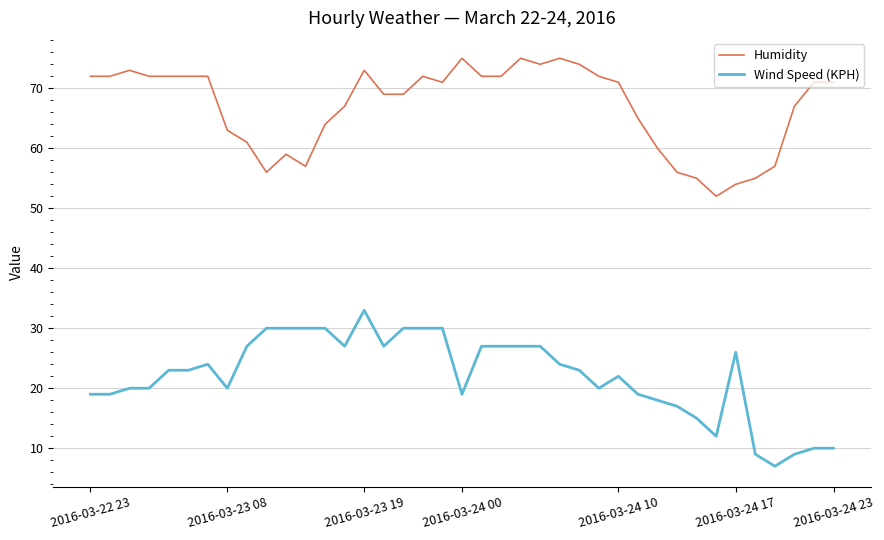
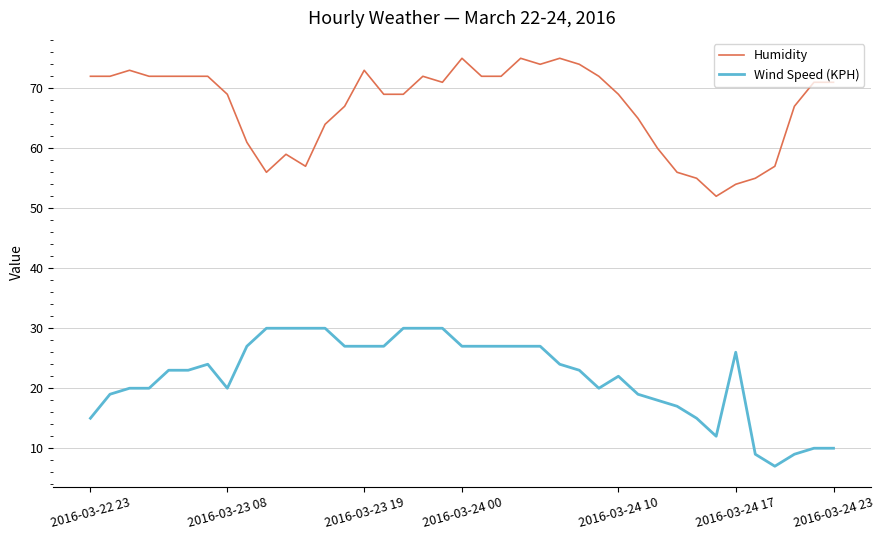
  {
    "Humidity": {
      "2016-03-22 23": 72,
-     "2016-03-23 08": 63,
+     "2016-03-23 08": 69,
      "2016-03-23 19": 73,
      "2016-03-24 00": 75,
-     "2016-03-24 10": 71,
+     "2016-03-24 10": 69,
      "2016-03-24 17": 54
    },
    "Wind Speed (KPH)": {
-     "2016-03-22 23": 19,
+     "2016-03-22 23": 15,
      "2016-03-23 08": 20,
-     "2016-03-23 19": 33,
-     "2016-03-24 00": 19,
+     "2016-03-23 19": 27,
+     "2016-03-24 00": 27,
      "2016-03-24 10": 22,
      "2016-03-24 17": 26,
      "2016-03-24 23": 10
    }
  }
